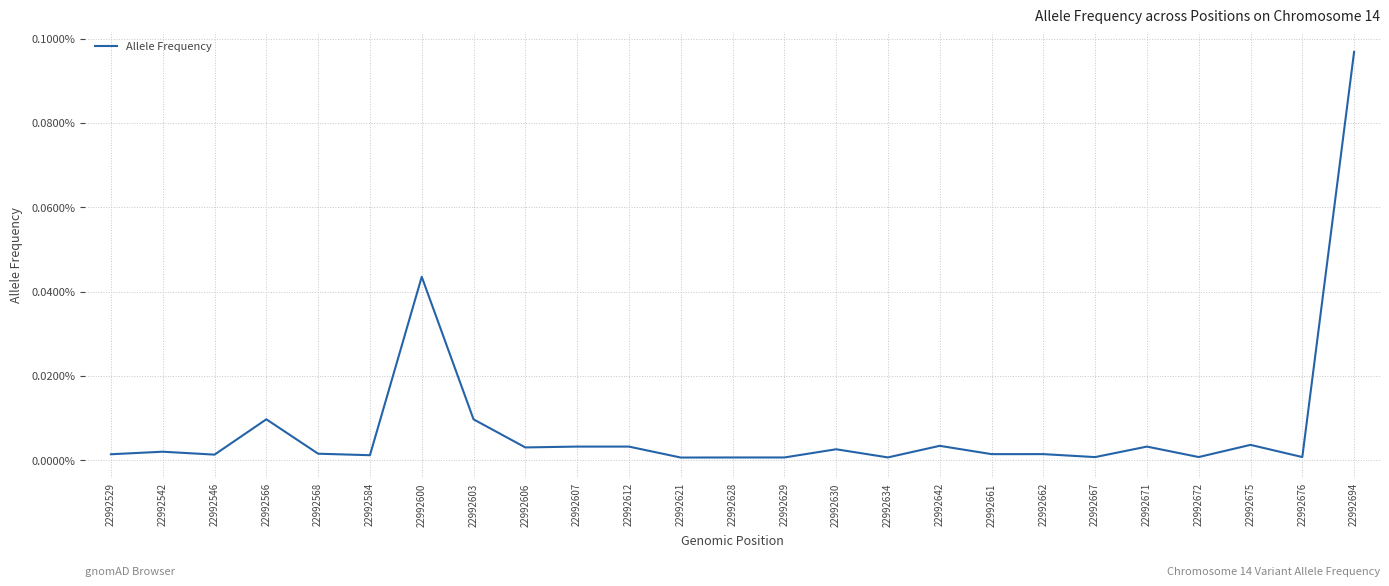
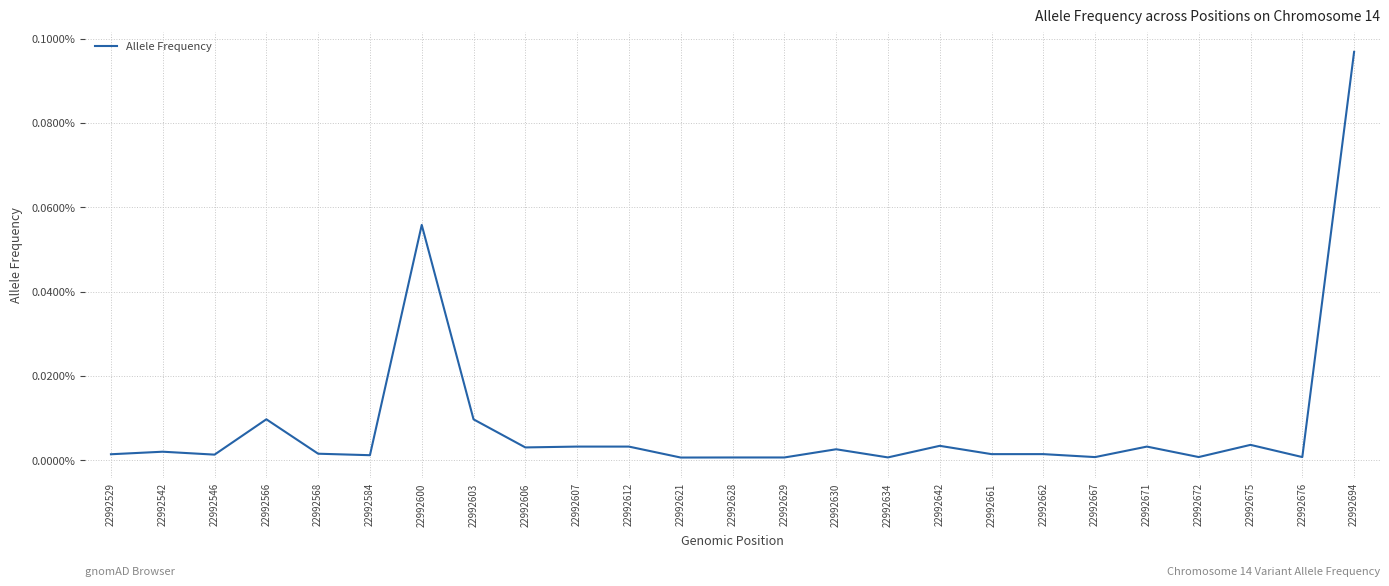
  {
    "22992529": "0.001%",
    "22992542": "0.002%",
    "22992546": "0.001%",
    "22992566": "0.010%",
    "22992568": "0.002%",
    "22992584": "0.001%",
-   "22992600": "0.044%",
+   "22992600": "0.056%",
    "22992603": "0.010%",
    "22992606": "0.003%",
    "22992607": "0.003%",
    "22992612": "0.003%",
    "22992621": "0.001%",
    "22992628": "0.001%",
    "22992629": "0.001%",
    "22992630": "0.003%",
    "22992634": "0.001%",
    "22992642": "0.003%",
    "22992661": "0.001%",
    "22992662": "0.001%",
    "22992667": "0.001%",
    "22992671": "0.003%",
    "22992672": "0.001%",
    "22992675": "0.004%",
    "22992676": "0.001%",
    "22992694": "0.097%"
  }
